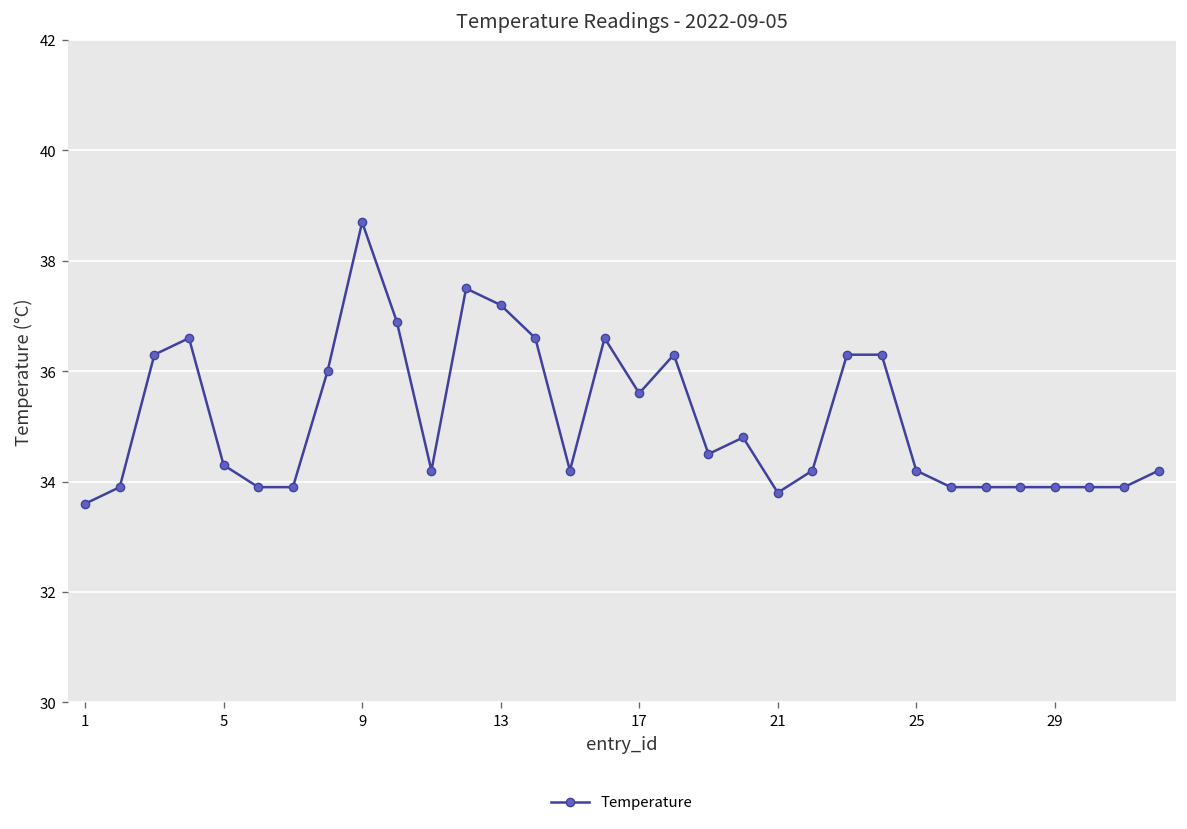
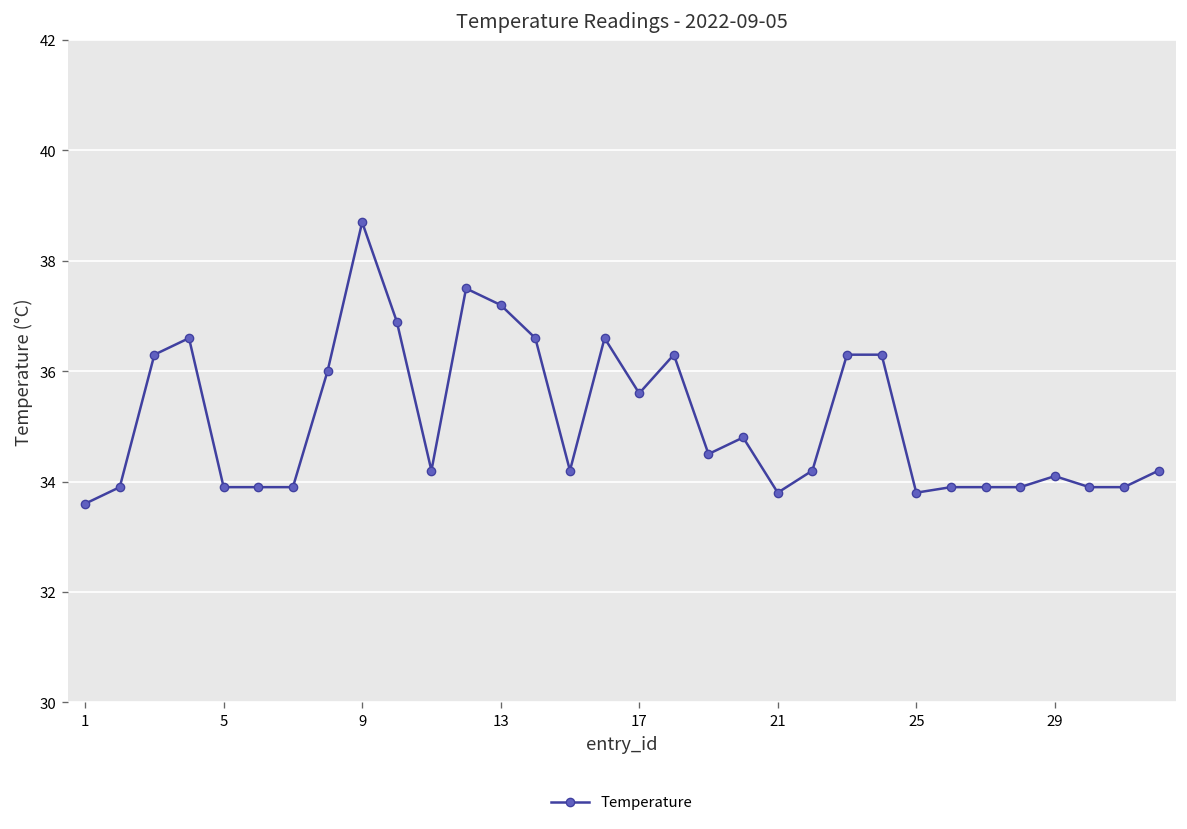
  {
    "1": 33.6,
-   "5": 34.3,
+   "5": 33.9,
    "9": 38.7,
    "13": 37.2,
    "17": 35.6,
    "21": 33.8,
-   "25": 34.2,
-   "29": 33.9
+   "25": 33.8,
+   "29": 34.1
  }
